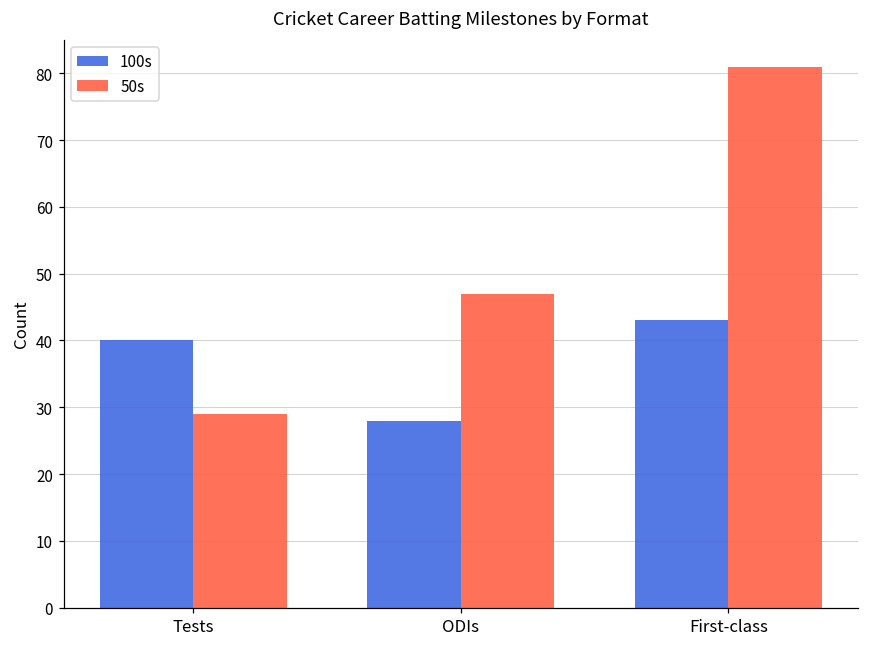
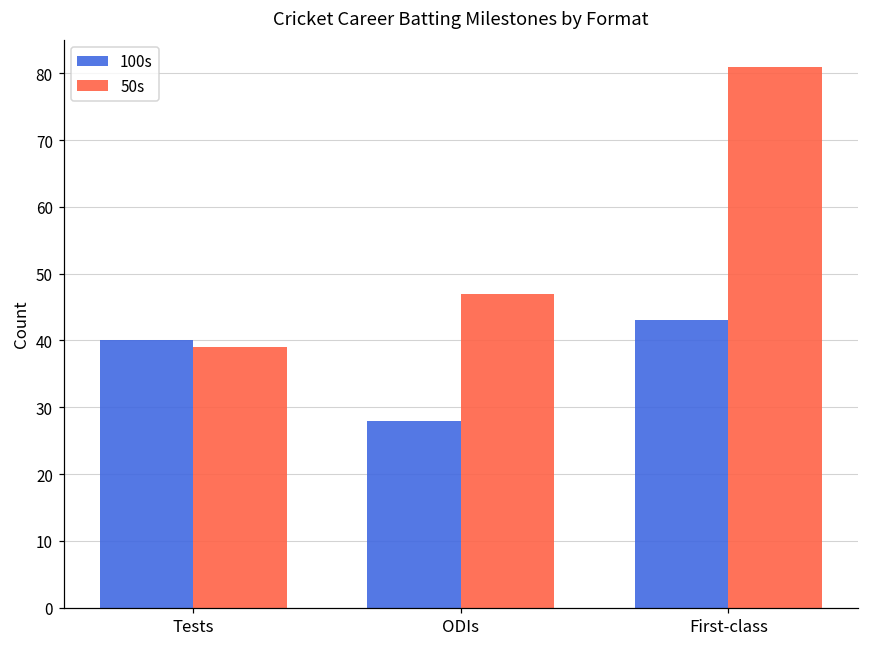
  {
    "100s": {
      "Tests": 40,
      "ODIs": 28,
      "First-class": 43
    },
    "50s": {
-     "Tests": 29,
+     "Tests": 39,
      "ODIs": 47,
      "First-class": 81
    }
  }
